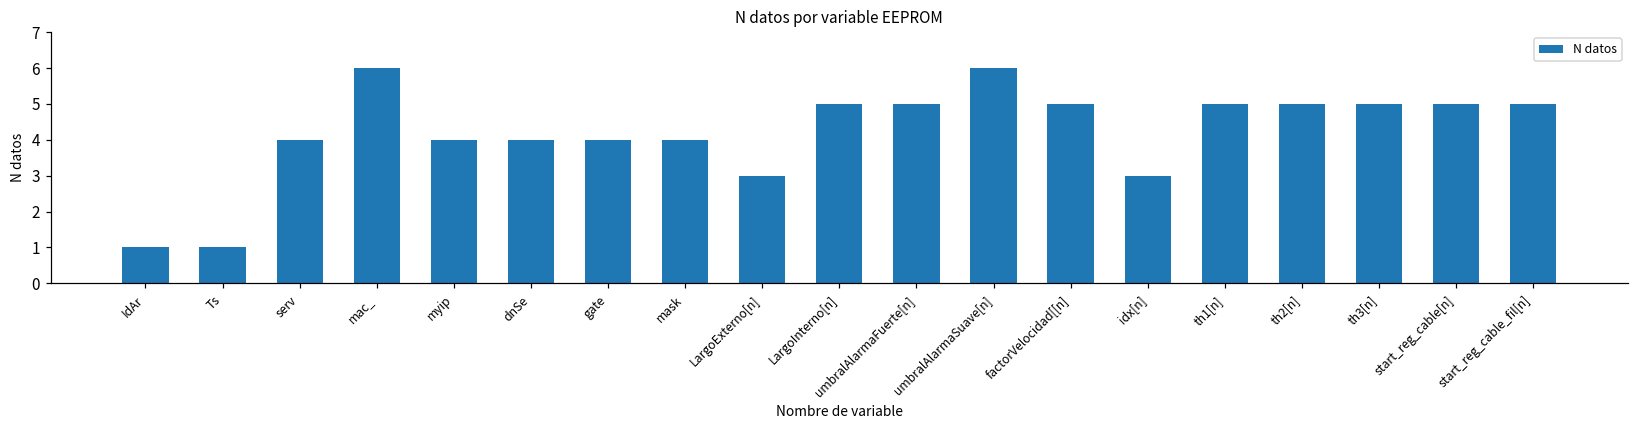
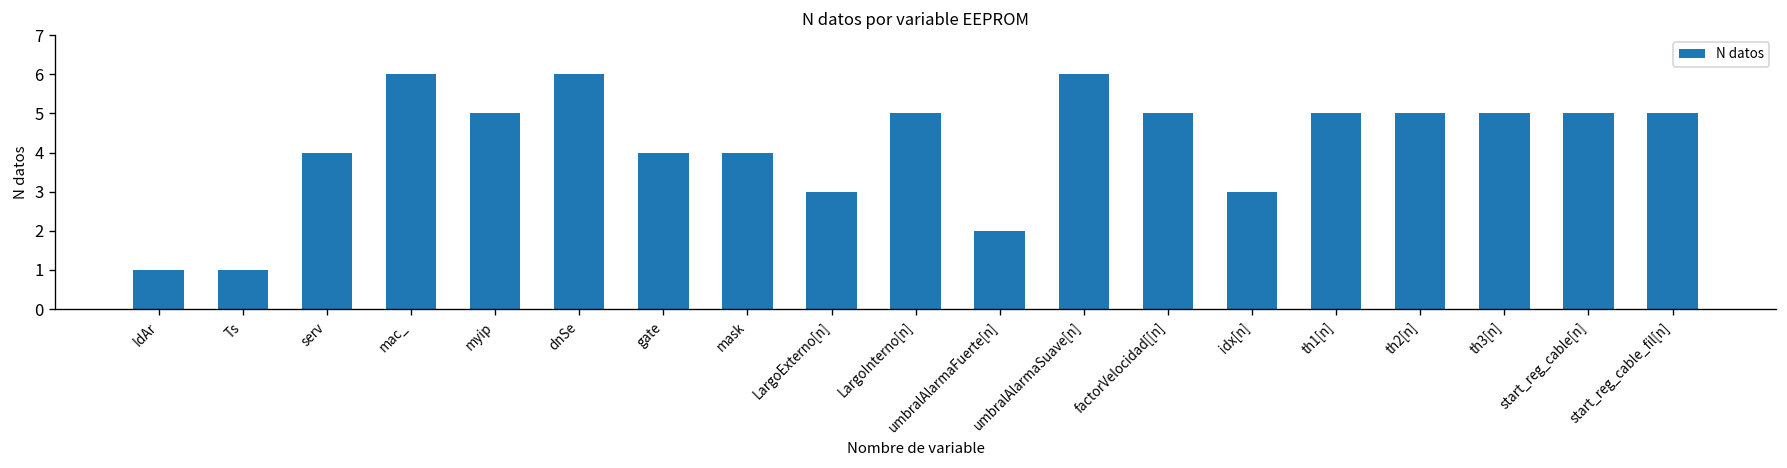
  {
    "IdAr": 1,
    "Ts": 1,
    "serv": 4,
    "mac_": 6,
-   "myip": 4,
-   "dnSe": 4,
+   "myip": 5,
+   "dnSe": 6,
    "gate": 4,
    "mask": 4,
    "LargoExterno[n]": 3,
    "LargoInterno[n]": 5,
-   "umbralAlarmaFuerte[n]": 5,
+   "umbralAlarmaFuerte[n]": 2,
    "umbralAlarmaSuave[n]": 6,
    "factorVelocidad[[n]": 5,
    "idx[n]": 3,
    "th1[n]": 5,
    "th2[n]": 5,
    "th3[n]": 5,
    "start_reg_cable[n]": 5,
    "start_reg_cable_fil[n]": 5
  }
